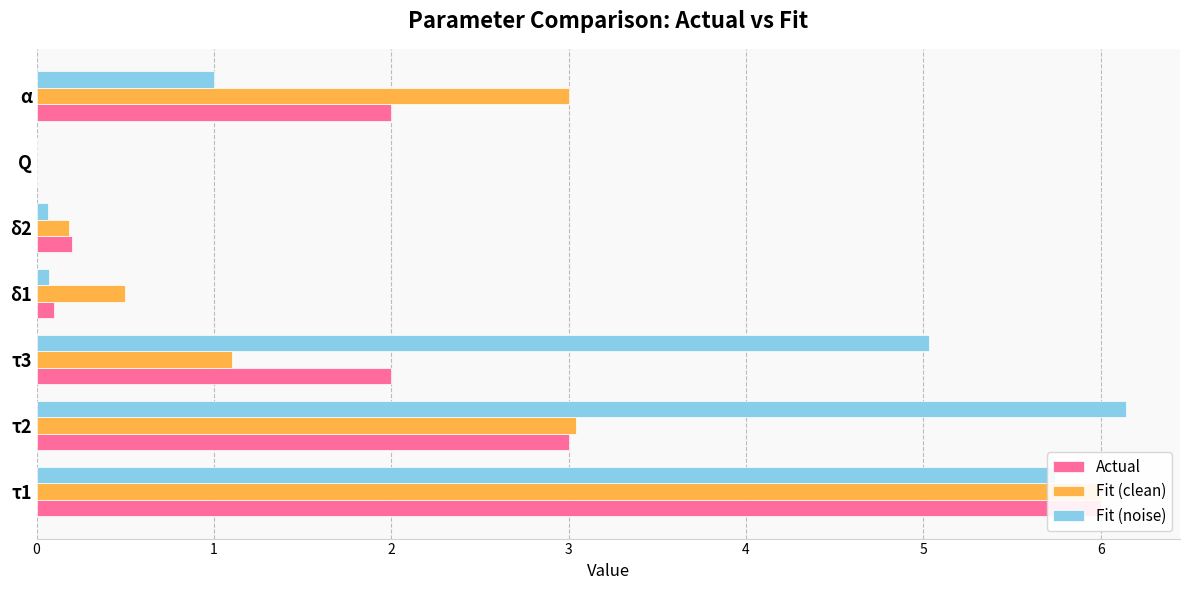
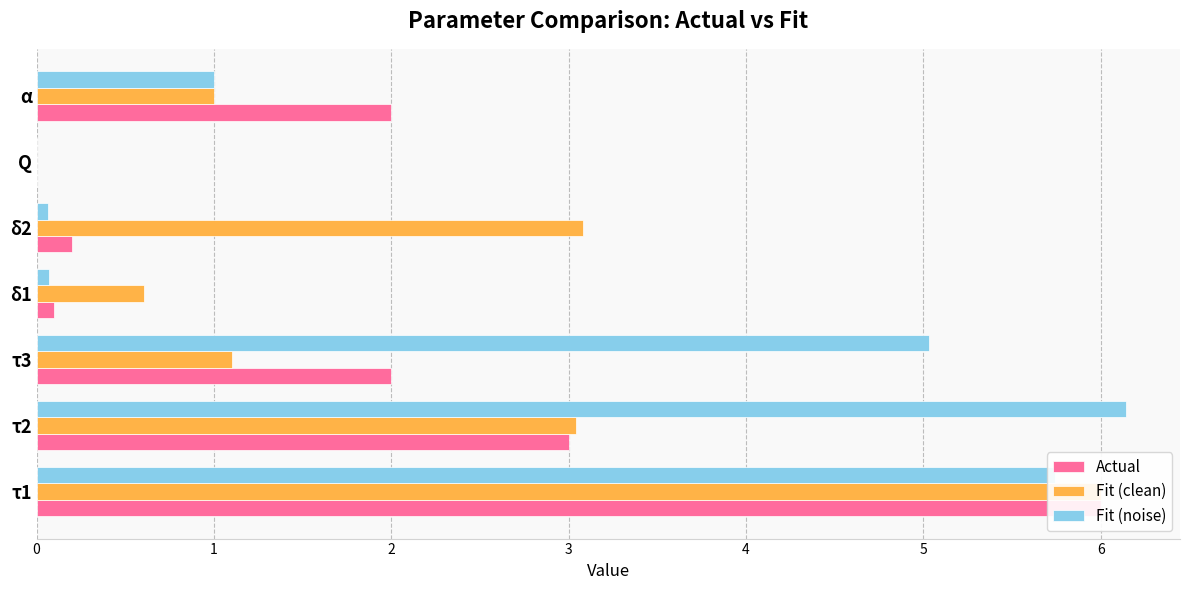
  {
    "Actual": {
      "α": 2.00,
      "δ2": 0.20,
      "δ1": 0.10,
      "τ3": 2.00,
      "τ2": 3.00
    },
    "Fit (clean)": {
-     "α": 3,
-     "δ2": 0.19,
-     "δ1": 0.50,
+     "α": 1,
+     "δ2": 3.08,
+     "δ1": 0.61,
      "τ3": 1.10,
      "τ2": 3.04
    },
    "Fit (noise)": {
      "α": 1.00,
      "δ2": 0.06,
      "δ1": 0.07,
      "τ3": 5.03,
      "τ2": 6.14
    }
  }
